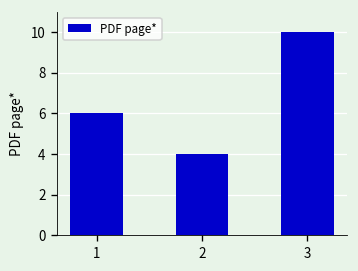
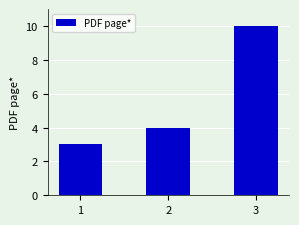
  {
-   "1": 6,
+   "1": 3,
    "2": 4,
    "3": 10
  }
